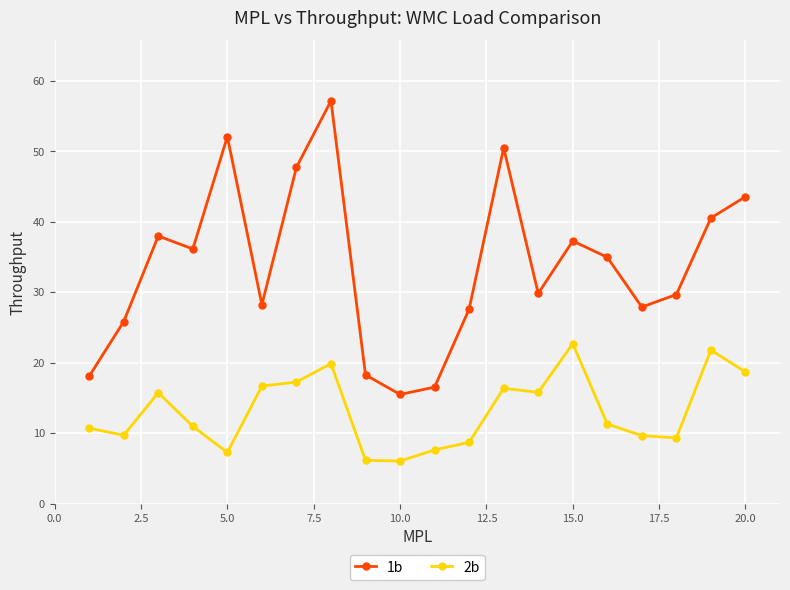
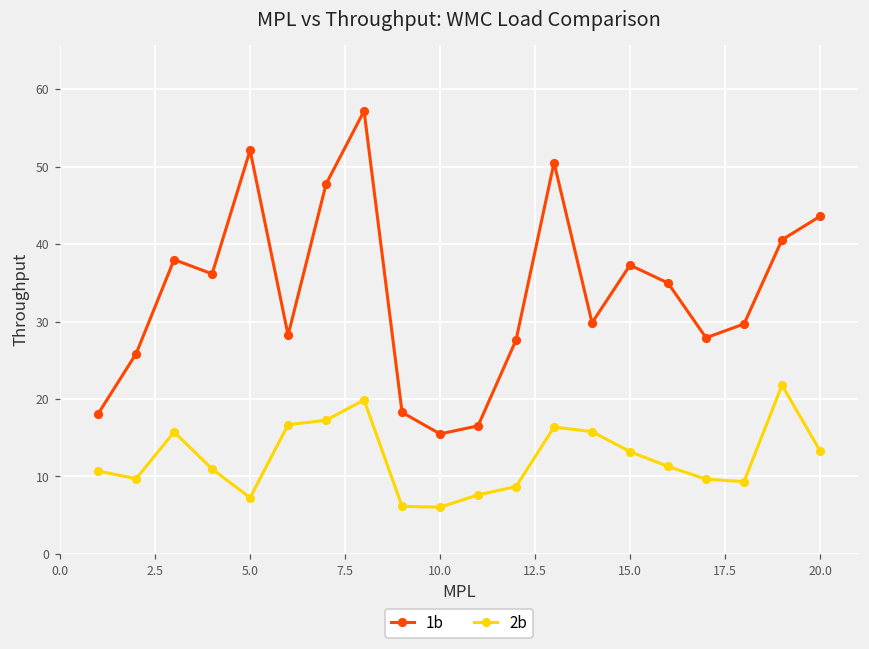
  {
    "1b": {
      "5.0": 52,
      "10.0": 15,
      "15.0": 37,
      "20.0": 44
    },
    "2b": {
      "5.0": 7,
      "10.0": 6,
-     "15.0": 23,
-     "20.0": 19
+     "15.0": 13,
+     "20.0": 13
    }
  }
